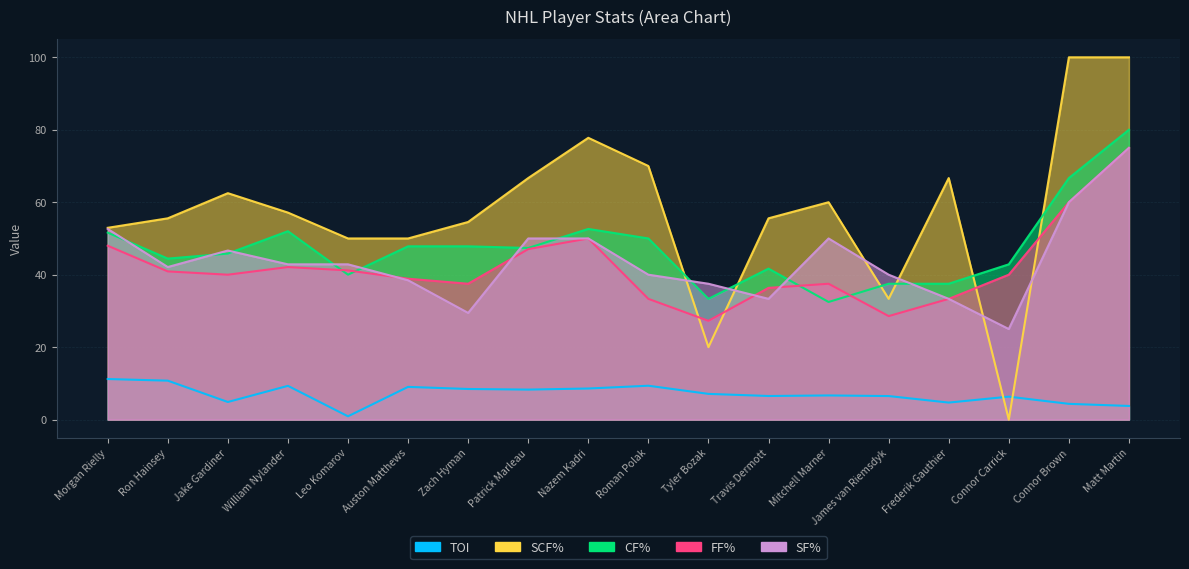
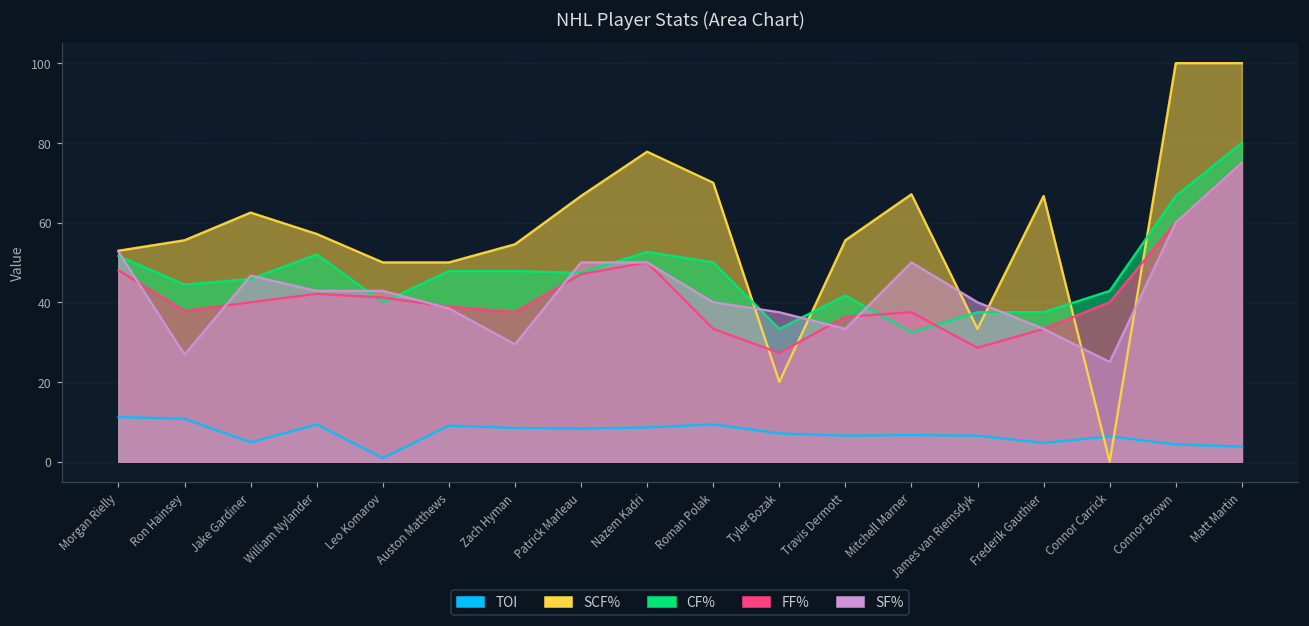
  {
    "TOI": {
      "Morgan Rielly": 11,
      "Ron Hainsey": 11,
      "Jake Gardiner": 5,
      "William Nylander": 9,
      "Leo Komarov": 1,
      "Auston Matthews": 9,
      "Zach Hyman": 8,
      "Patrick Marleau": 8,
      "Nazem Kadri": 9,
      "Roman Polak": 9,
      "Tyler Bozak": 7,
      "Travis Dermott": 7,
      "Mitchell Marner": 7,
      "James van Riemsdyk": 7,
      "Frederik Gauthier": 5,
      "Connor Carrick": 6,
      "Connor Brown": 4,
      "Matt Martin": 4
    },
    "SCF%": {
      "Ron Hainsey": 56,
      "Jake Gardiner": 63,
      "William Nylander": 57,
      "Leo Komarov": 50,
      "Auston Matthews": 50,
      "Zach Hyman": 55,
      "Patrick Marleau": 67,
      "Nazem Kadri": 78,
      "Roman Polak": 70,
      "Tyler Bozak": 20,
      "Travis Dermott": 56,
-     "Mitchell Marner": 60,
+     "Mitchell Marner": 67,
      "James van Riemsdyk": 33,
      "Frederik Gauthier": 67,
      "Connor Carrick": 0,
      "Connor Brown": 100,
      "Matt Martin": 100
    },
    "CF%": {
      "Morgan Rielly": 52,
      "Ron Hainsey": 44,
      "Jake Gardiner": 46,
      "William Nylander": 52,
      "Leo Komarov": 40,
      "Auston Matthews": 48,
      "Zach Hyman": 48,
      "Nazem Kadri": 53,
      "Roman Polak": 50,
      "Tyler Bozak": 33,
      "Travis Dermott": 42,
      "Mitchell Marner": 32,
      "James van Riemsdyk": 38,
      "Frederik Gauthier": 38,
      "Connor Carrick": 43,
      "Connor Brown": 67,
      "Matt Martin": 80
    },
    "FF%": {
      "Morgan Rielly": 48,
-     "Ron Hainsey": 41,
+     "Ron Hainsey": 38,
      "Jake Gardiner": 40,
      "William Nylander": 42,
      "Leo Komarov": 41,
      "Zach Hyman": 38,
      "Roman Polak": 33,
      "Tyler Bozak": 27,
      "Travis Dermott": 36,
      "Mitchell Marner": 38,
      "James van Riemsdyk": 29,
      "Connor Carrick": 40
    },
    "SF%": {
-     "Ron Hainsey": 42,
+     "Ron Hainsey": 27,
      "Jake Gardiner": 47,
      "William Nylander": 43,
      "Leo Komarov": 43,
      "Zach Hyman": 29,
      "Patrick Marleau": 50,
      "Roman Polak": 40,
      "Tyler Bozak": 38,
      "Travis Dermott": 33,
      "Mitchell Marner": 50,
      "James van Riemsdyk": 40,
      "Connor Carrick": 25
    }
  }
